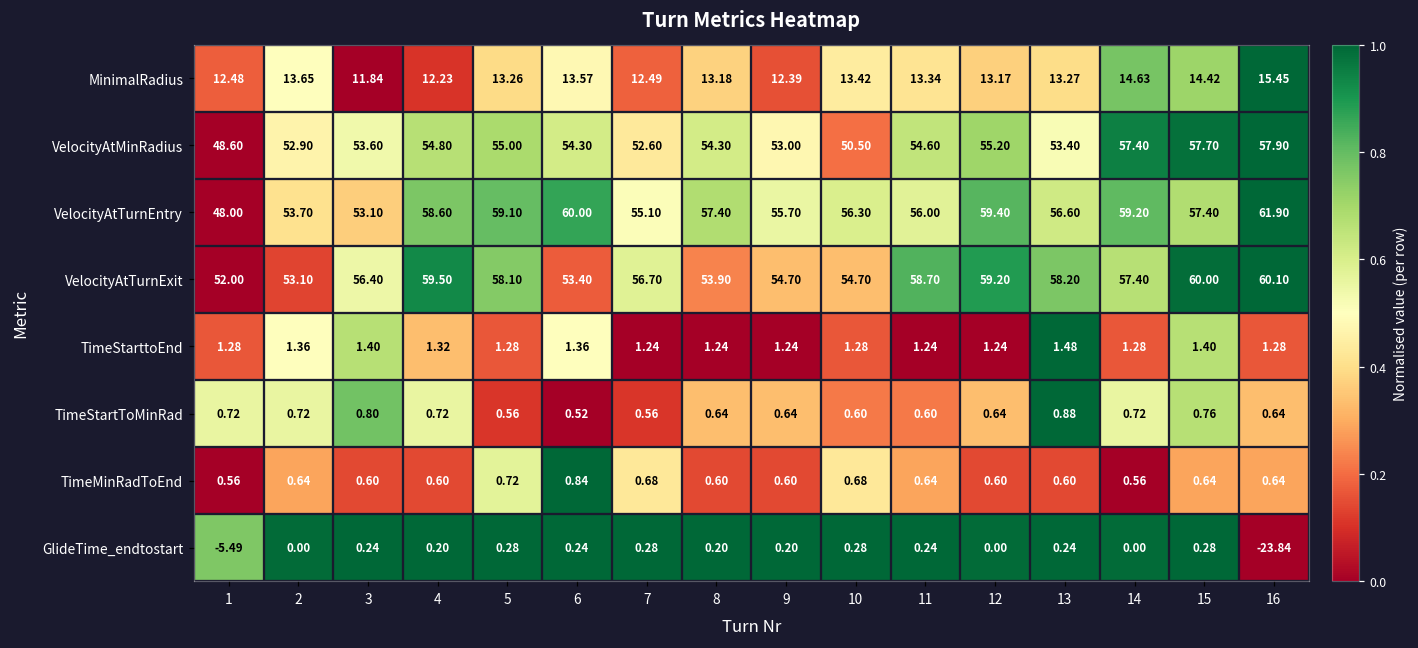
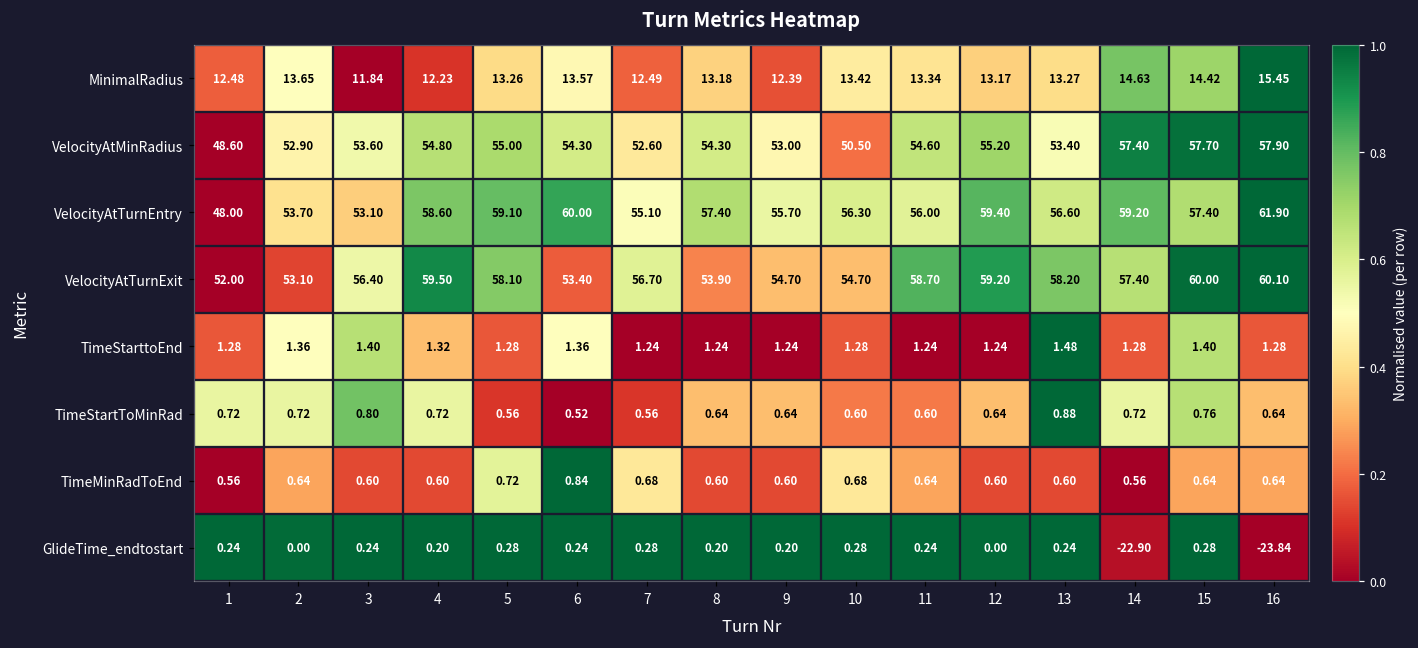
  {
    "MinimalRadius": {
      "1": 12.48,
      "2": 13.65,
      "3": 11.84,
      "4": 12.23,
      "5": 13.26,
      "6": 13.57,
      "7": 12.49,
      "8": 13.18,
      "9": 12.39,
      "10": 13.42,
      "11": 13.34,
      "12": 13.17,
      "13": 13.27,
      "14": 14.63,
      "15": 14.42,
      "16": 15.45
    },
    "VelocityAtMinRadius": {
      "1": 48.60,
      "2": 52.90,
      "3": 53.60,
      "4": 54.80,
      "5": 55.00,
      "6": 54.30,
      "7": 52.60,
      "8": 54.30,
      "9": 53.00,
      "10": 50.50,
      "11": 54.60,
      "12": 55.20,
      "13": 53.40,
      "14": 57.40,
      "15": 57.70,
      "16": 57.90
    },
    "VelocityAtTurnEntry": {
      "1": 48.00,
      "2": 53.70,
      "3": 53.10,
      "4": 58.60,
      "5": 59.10,
      "6": 60.00,
      "7": 55.10,
      "8": 57.40,
      "9": 55.70,
      "10": 56.30,
      "11": 56.00,
      "12": 59.40,
      "13": 56.60,
      "14": 59.20,
      "15": 57.40,
      "16": 61.90
    },
    "VelocityAtTurnExit": {
      "1": 52.00,
      "2": 53.10,
      "3": 56.40,
      "4": 59.50,
      "5": 58.10,
      "6": 53.40,
      "7": 56.70,
      "8": 53.90,
      "9": 54.70,
      "10": 54.70,
      "11": 58.70,
      "12": 59.20,
      "13": 58.20,
      "14": 57.40,
      "15": 60.00,
      "16": 60.10
    },
    "TimeStarttoEnd": {
      "1": 1.28,
      "2": 1.36,
      "3": 1.40,
      "4": 1.32,
      "5": 1.28,
      "6": 1.36,
      "7": 1.24,
      "8": 1.24,
      "9": 1.24,
      "10": 1.28,
      "11": 1.24,
      "12": 1.24,
      "13": 1.48,
      "14": 1.28,
      "15": 1.40,
      "16": 1.28
    },
    "TimeStartToMinRad": {
      "1": 0.72,
      "2": 0.72,
      "3": 0.80,
      "4": 0.72,
      "5": 0.56,
      "6": 0.52,
      "7": 0.56,
      "8": 0.64,
      "9": 0.64,
      "10": 0.60,
      "11": 0.60,
      "12": 0.64,
      "13": 0.88,
      "14": 0.72,
      "15": 0.76,
      "16": 0.64
    },
    "TimeMinRadToEnd": {
      "1": 0.56,
      "2": 0.64,
      "3": 0.60,
      "4": 0.60,
      "5": 0.72,
      "6": 0.84,
      "7": 0.68,
      "8": 0.60,
      "9": 0.60,
      "10": 0.68,
      "11": 0.64,
      "12": 0.60,
      "13": 0.60,
      "14": 0.56,
      "15": 0.64,
      "16": 0.64
    },
    "GlideTime_endtostart": {
-     "1": -5.49,
+     "1": 0.24,
      "2": 0.00,
      "3": 0.24,
      "4": 0.20,
      "5": 0.28,
      "6": 0.24,
      "7": 0.28,
      "8": 0.20,
      "9": 0.20,
      "10": 0.28,
      "11": 0.24,
      "12": 0.00,
      "13": 0.24,
-     "14": 0.00,
+     "14": -22.90,
      "15": 0.28,
      "16": -23.84
    }
  }
